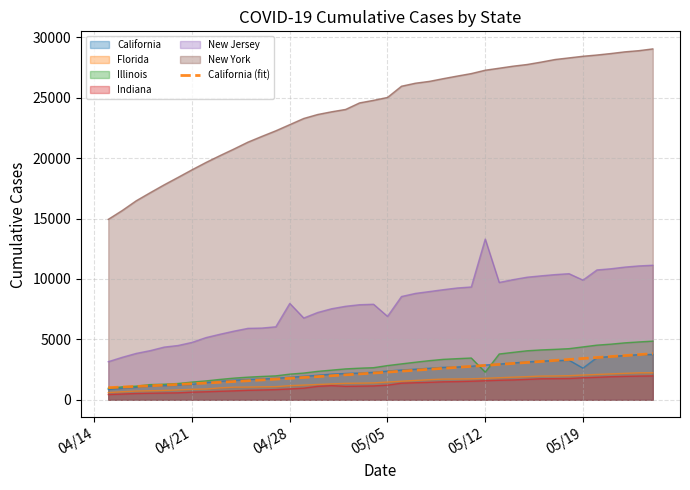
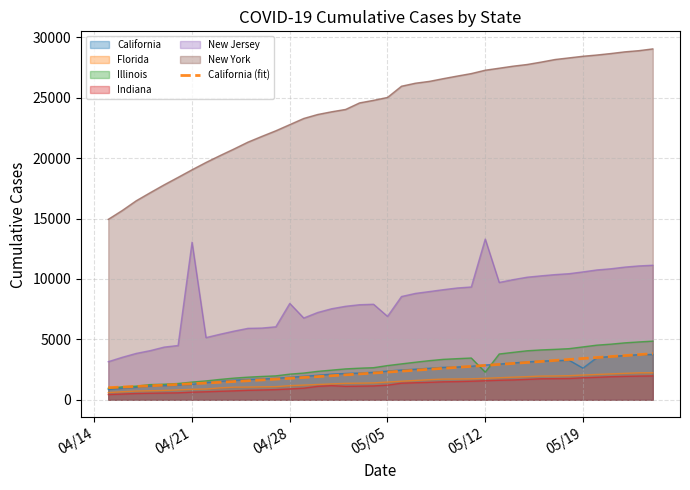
  {
    "California": {
      "05/19": 2600
    },
    "Illinois": {
      "04/28": 2100,
      "05/05": 2800,
      "05/12": 2300,
      "05/19": 4400
    },
    "New Jersey": {
-     "04/21": 4800,
+     "04/21": 13000,
      "04/28": 8000,
      "05/05": 6900,
      "05/12": 13300,
-     "05/19": 9900
+     "05/19": 10600
    }
  }
